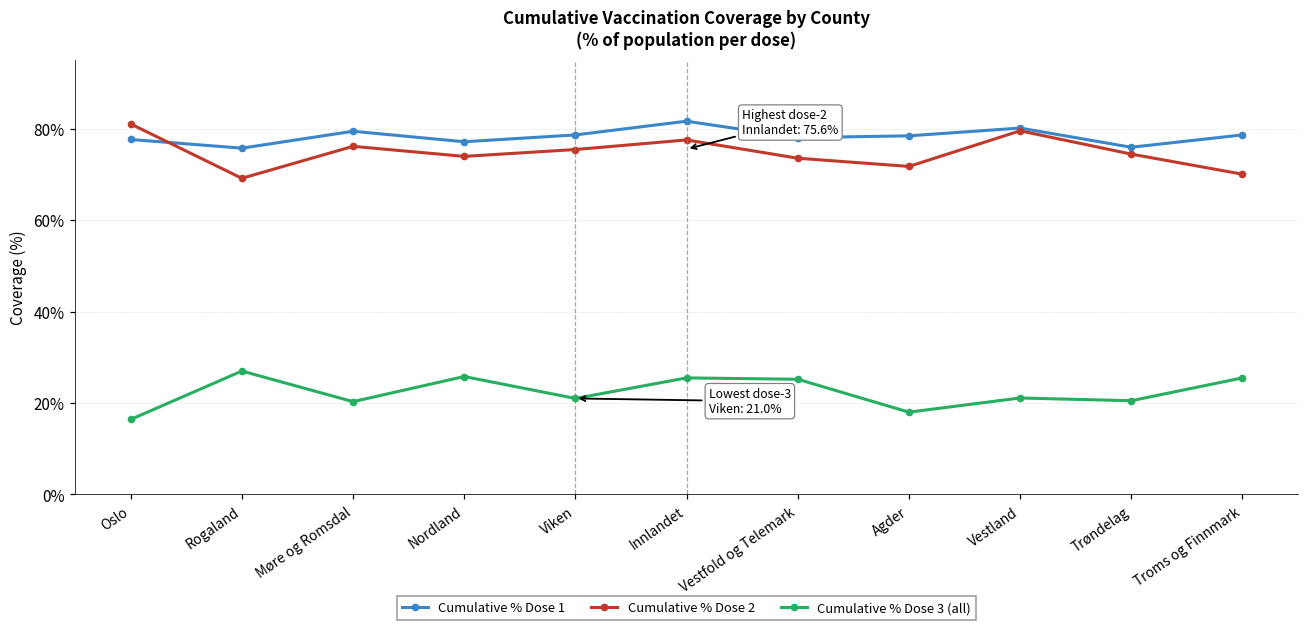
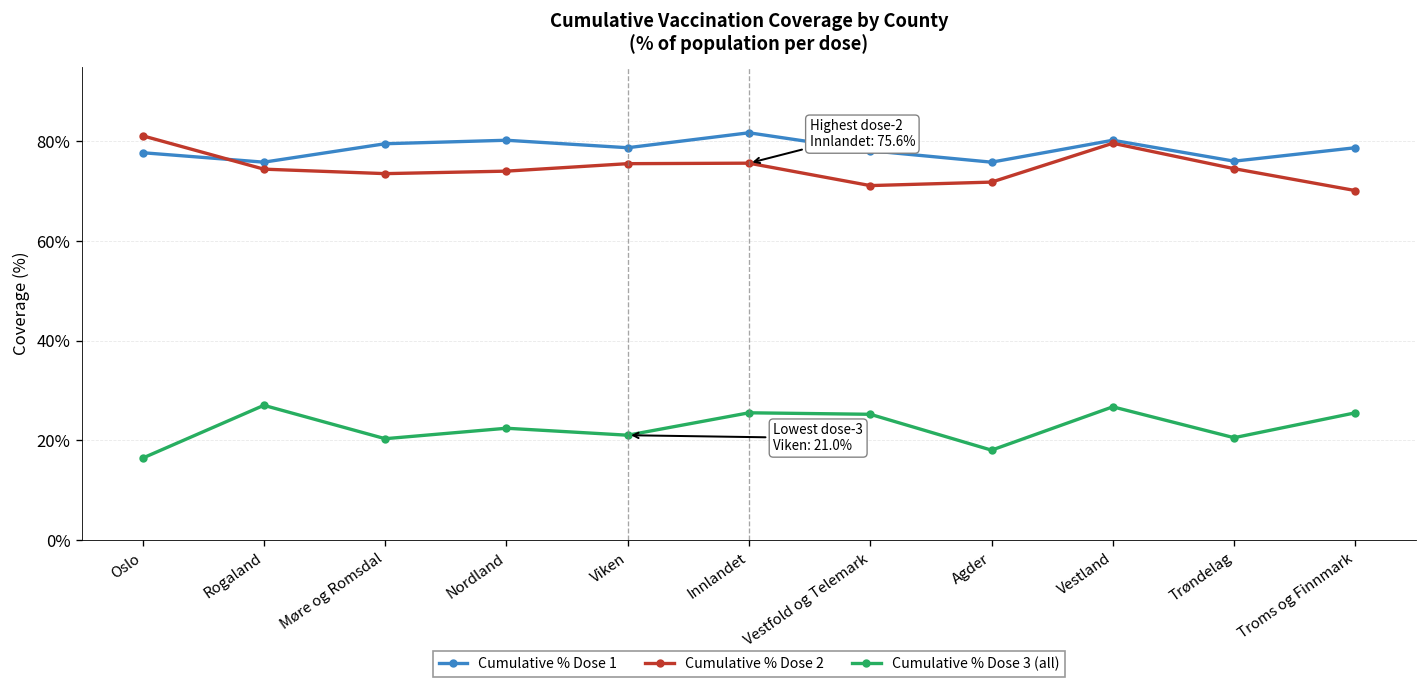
  {
    "Cumulative % Dose 1": {
      "Oslo": "78%",
      "Rogaland": "76%",
      "Møre og Romsdal": "80%",
-     "Nordland": "77%",
+     "Nordland": "80%",
      "Viken": "79%",
      "Innlandet": "82%",
-     "Agder": "79%",
+     "Agder": "76%",
      "Trøndelag": "76%",
      "Troms og Finnmark": "79%"
    },
    "Cumulative % Dose 2": {
      "Oslo": "81%",
-     "Rogaland": "69%",
-     "Møre og Romsdal": "76%",
+     "Rogaland": "74%",
+     "Møre og Romsdal": "74%",
      "Nordland": "74%",
      "Viken": "76%",
-     "Innlandet": "78%",
-     "Vestfold og Telemark": "74%",
+     "Innlandet": "76%",
+     "Vestfold og Telemark": "71%",
      "Agder": "72%",
      "Trøndelag": "75%",
      "Troms og Finnmark": "70%"
    },
    "Cumulative % Dose 3 (all)": {
      "Oslo": "16%",
      "Rogaland": "27%",
      "Møre og Romsdal": "20%",
-     "Nordland": "26%",
+     "Nordland": "22%",
      "Innlandet": "26%",
      "Vestfold og Telemark": "25%",
      "Agder": "18%",
-     "Vestland": "21%",
+     "Vestland": "27%",
      "Trøndelag": "21%",
      "Troms og Finnmark": "26%"
    }
  }
